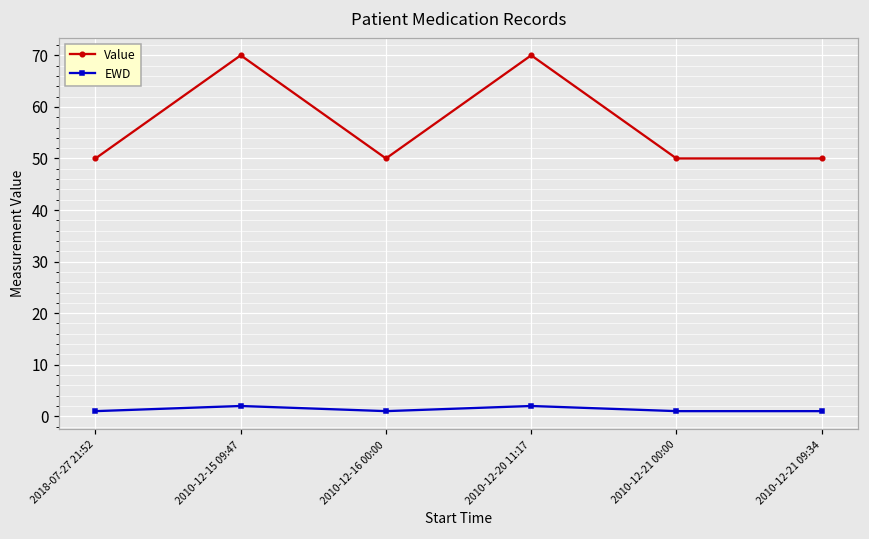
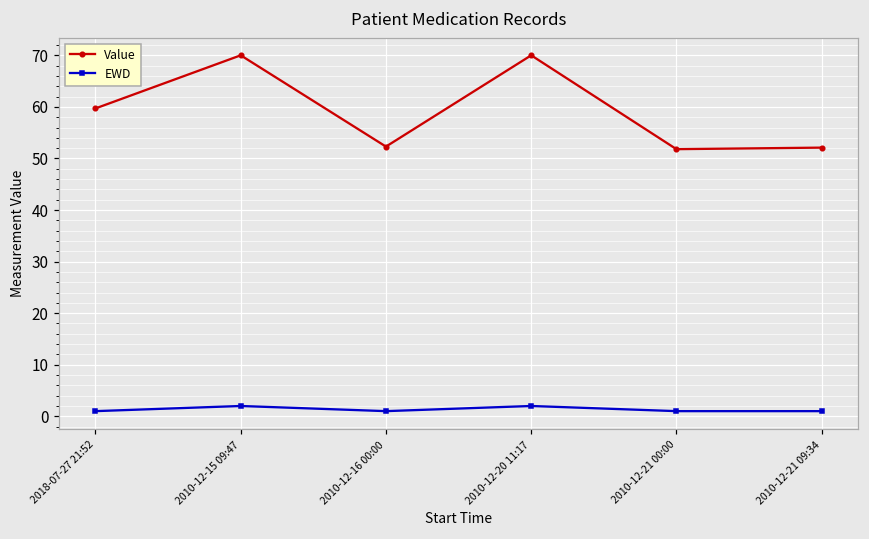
  {
    "Value": {
-     "2018-07-27 21:52": 50,
+     "2018-07-27 21:52": 60,
      "2010-12-15 09:47": 70,
-     "2010-12-16 00:00": 50,
+     "2010-12-16 00:00": 52,
      "2010-12-20 11:17": 70,
-     "2010-12-21 00:00": 50,
-     "2010-12-21 09:34": 50
+     "2010-12-21 00:00": 52,
+     "2010-12-21 09:34": 52
    },
    "EWD": {
      "2018-07-27 21:52": 1,
      "2010-12-15 09:47": 2,
      "2010-12-16 00:00": 1,
      "2010-12-20 11:17": 2,
      "2010-12-21 00:00": 1,
      "2010-12-21 09:34": 1
    }
  }
